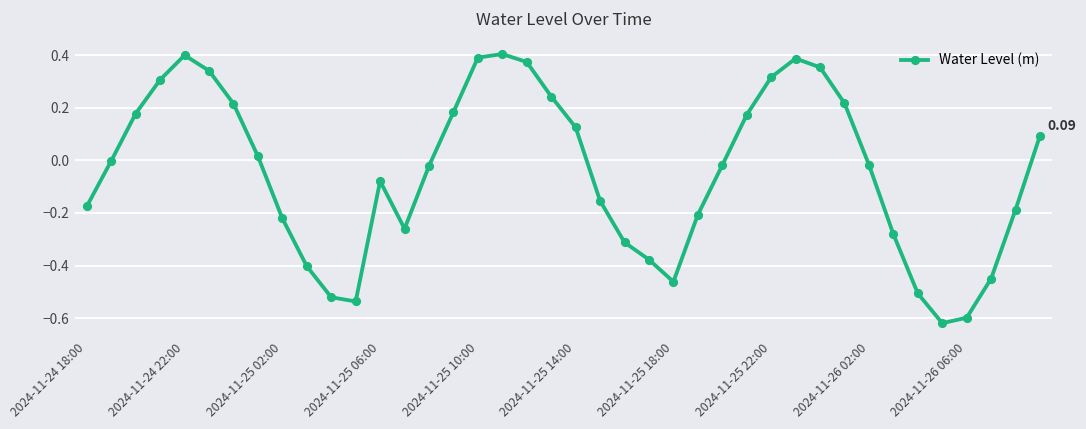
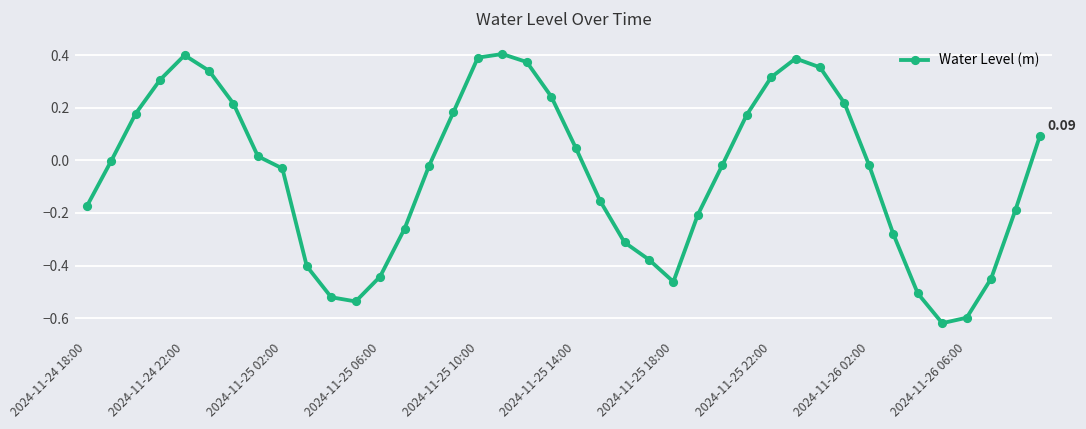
  {
    "2024-11-24 18:00": -0.17,
    "2024-11-24 22:00": 0.40,
-   "2024-11-25 02:00": -0.22,
-   "2024-11-25 06:00": -0.08,
+   "2024-11-25 02:00": -0.03,
+   "2024-11-25 06:00": -0.44,
    "2024-11-25 10:00": 0.39,
-   "2024-11-25 14:00": 0.13,
+   "2024-11-25 14:00": 0.05,
    "2024-11-25 18:00": -0.46,
    "2024-11-25 22:00": 0.32,
    "2024-11-26 02:00": -0.02,
    "2024-11-26 06:00": -0.60
  }
